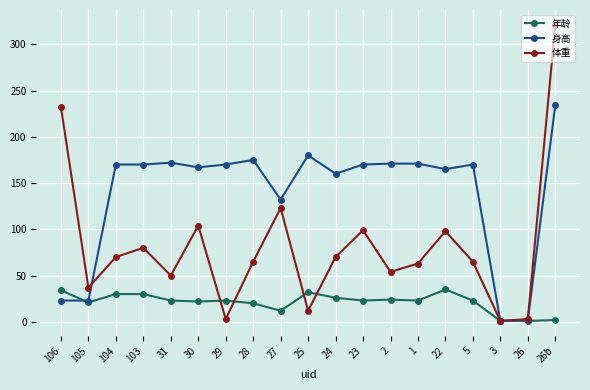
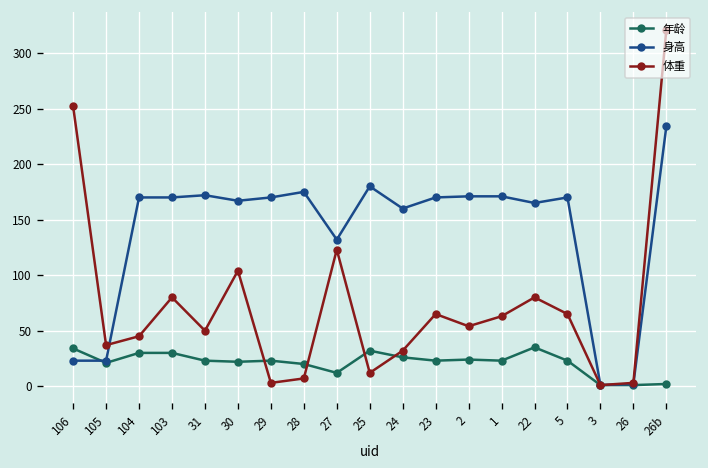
  {
    "体重": {
-     "106": 230,
+     "106": 250,
      "105": 40,
-     "104": 70,
+     "104": 50,
      "103": 80,
      "31": 50,
      "30": 100,
      "29": 0,
-     "28": 70,
+     "28": 10,
      "27": 120,
      "25": 10,
-     "24": 70,
-     "23": 100,
+     "24": 30,
+     "23": 70,
      "2": 50,
      "1": 60,
-     "22": 100,
+     "22": 80,
      "5": 70
    }
  }
